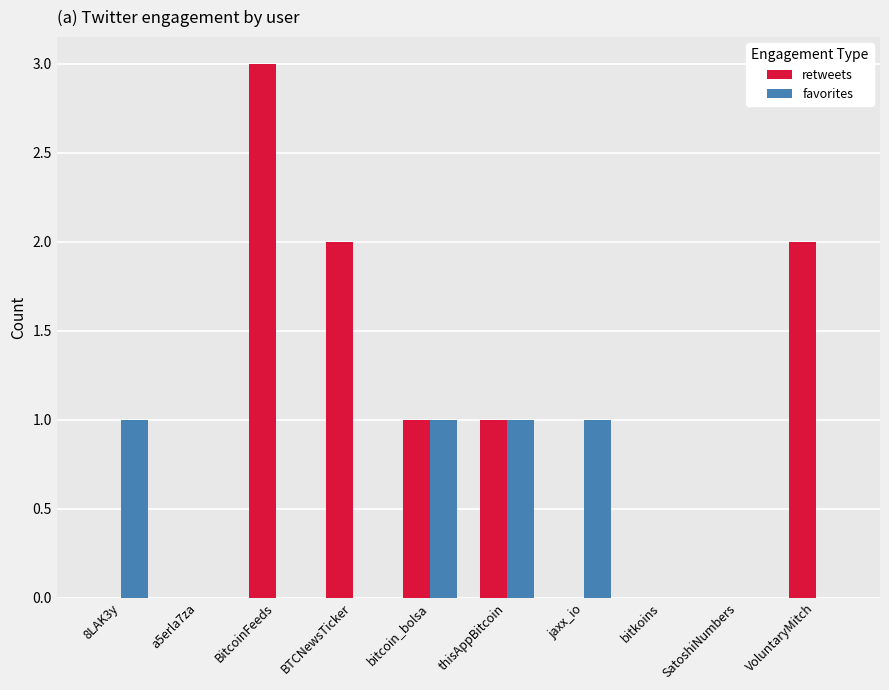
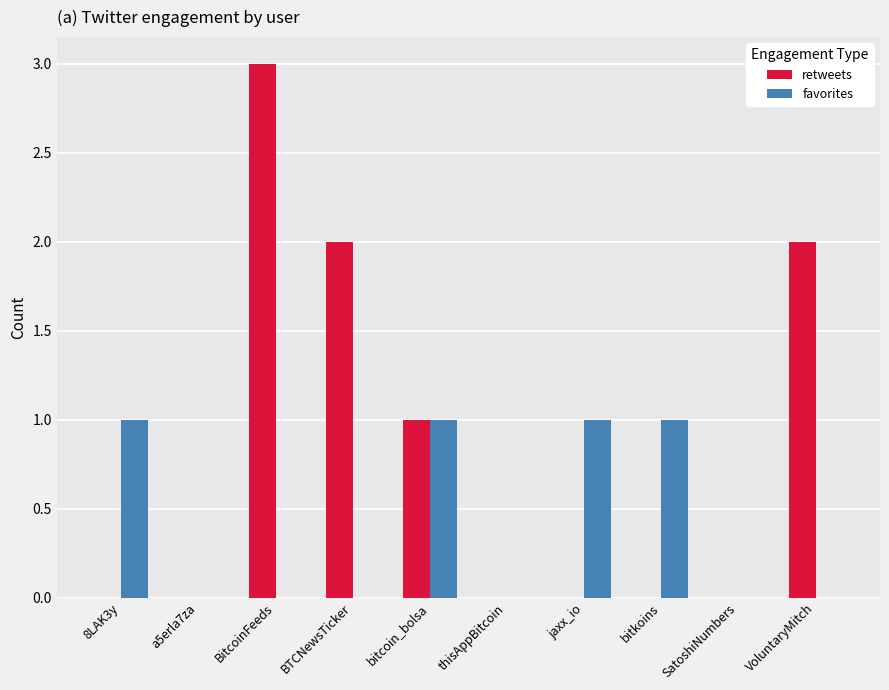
  {
    "retweets": {
      "8LAK3y": 0,
      "a5erla7za": 0,
      "BitcoinFeeds": 3,
      "BTCNewsTicker": 2,
      "bitcoin_bolsa": 1,
-     "thisAppBitcoin": 1,
+     "thisAppBitcoin": 0,
      "jaxx_io": 0,
      "bitkoins": 0,
      "SatoshiNumbers": 0,
      "VoluntaryMitch": 2
    },
    "favorites": {
      "8LAK3y": 1,
      "a5erla7za": 0,
      "BitcoinFeeds": 0,
      "BTCNewsTicker": 0,
      "bitcoin_bolsa": 1,
-     "thisAppBitcoin": 1,
+     "thisAppBitcoin": 0,
      "jaxx_io": 1,
-     "bitkoins": 0,
+     "bitkoins": 1,
      "SatoshiNumbers": 0,
      "VoluntaryMitch": 0
    }
  }
